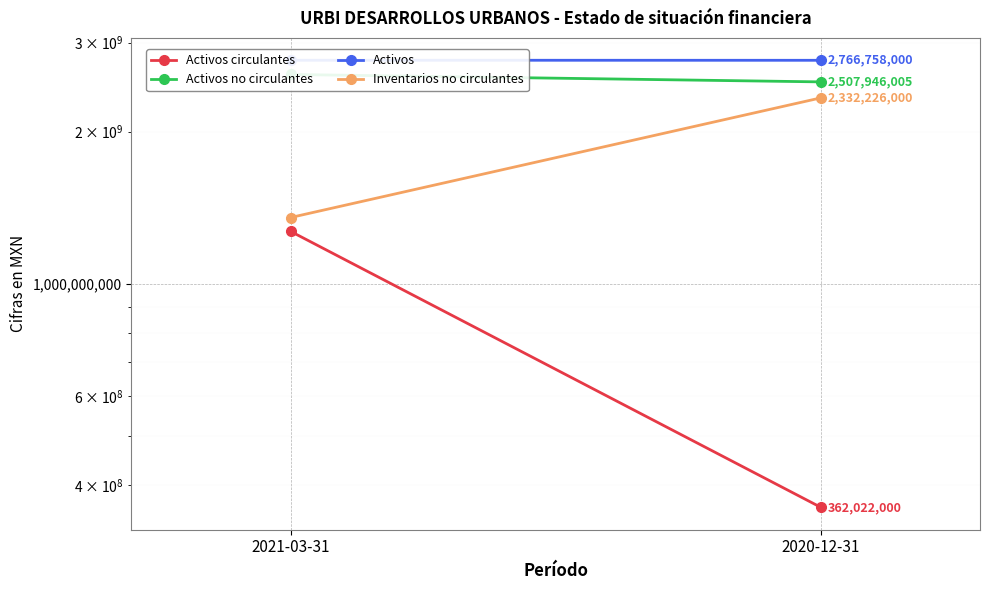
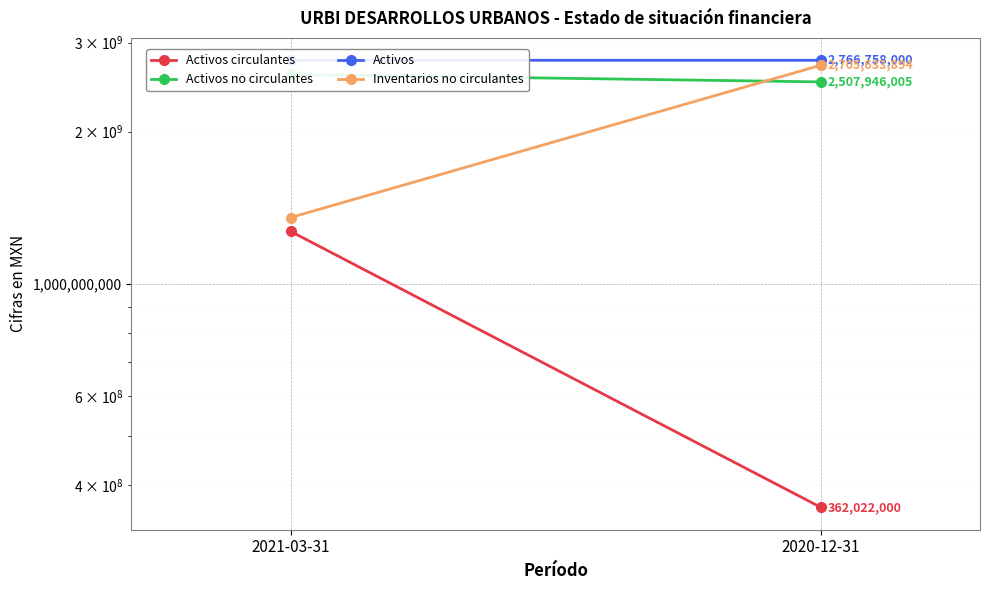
  {
    "Activos circulantes": {
      "2020-12-31": "362,022,000"
    },
    "Activos no circulantes": {
      "2020-12-31": "2,507,946,005"
    },
    "Activos": {
      "2020-12-31": "2,766,758,000"
    },
    "Inventarios no circulantes": {
-     "2020-12-31": "2,332,226,000"
+     "2020-12-31": "2,705,633,894"
    }
  }
